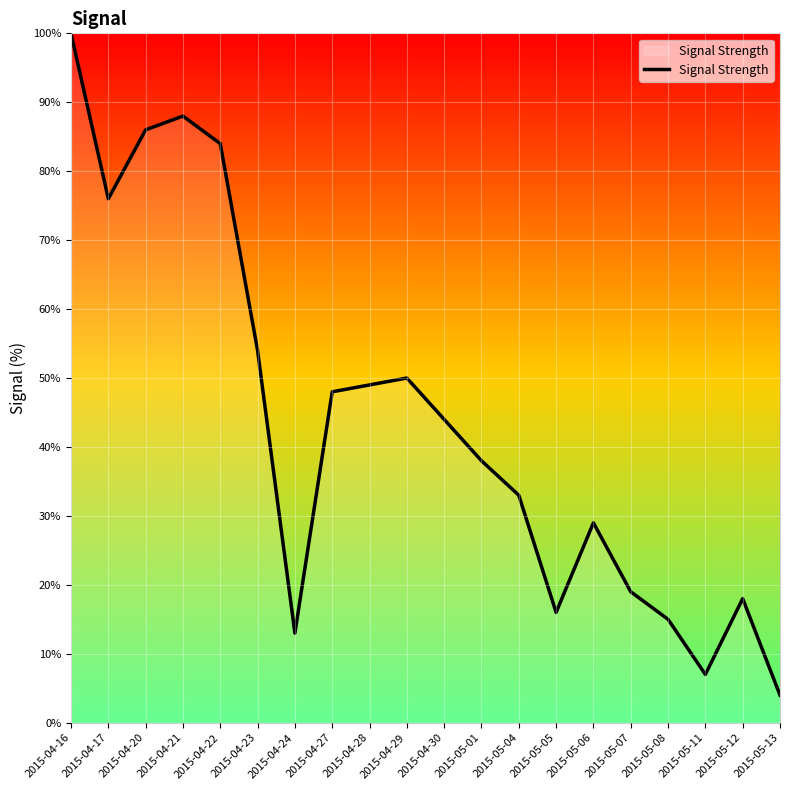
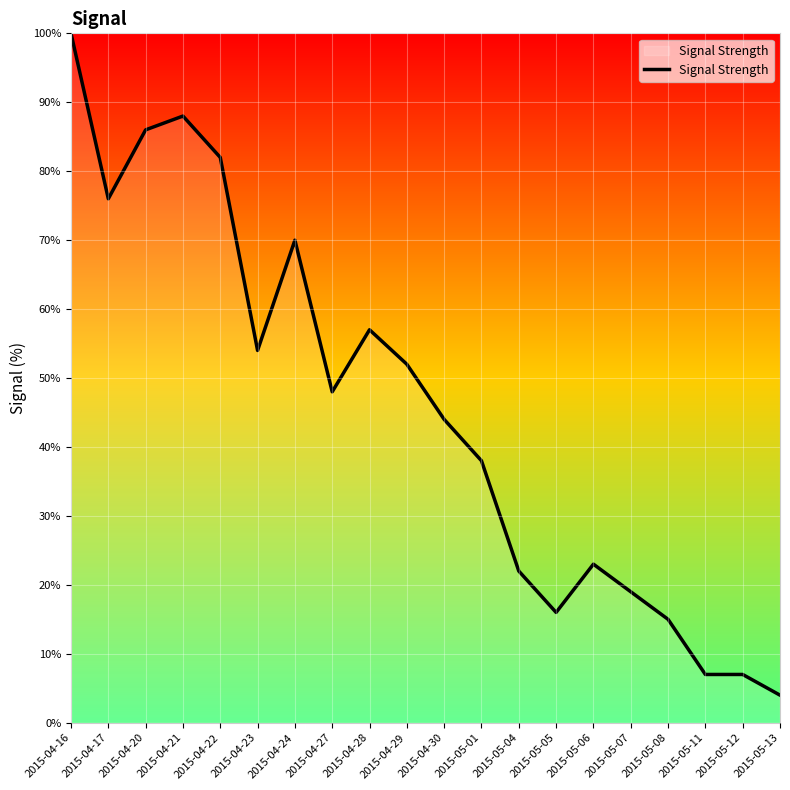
  {
    "2015-04-16": "100%",
    "2015-04-17": "76%",
    "2015-04-20": "86%",
    "2015-04-21": "88%",
-   "2015-04-22": "84%",
+   "2015-04-22": "82%",
    "2015-04-23": "54%",
-   "2015-04-24": "13%",
+   "2015-04-24": "70%",
    "2015-04-27": "48%",
-   "2015-04-28": "49%",
-   "2015-04-29": "50%",
+   "2015-04-28": "57%",
+   "2015-04-29": "52%",
    "2015-04-30": "44%",
    "2015-05-01": "38%",
-   "2015-05-04": "33%",
+   "2015-05-04": "22%",
    "2015-05-05": "16%",
-   "2015-05-06": "29%",
+   "2015-05-06": "23%",
    "2015-05-07": "19%",
    "2015-05-08": "15%",
    "2015-05-11": "7%",
-   "2015-05-12": "18%",
+   "2015-05-12": "7%",
    "2015-05-13": "4%"
  }
